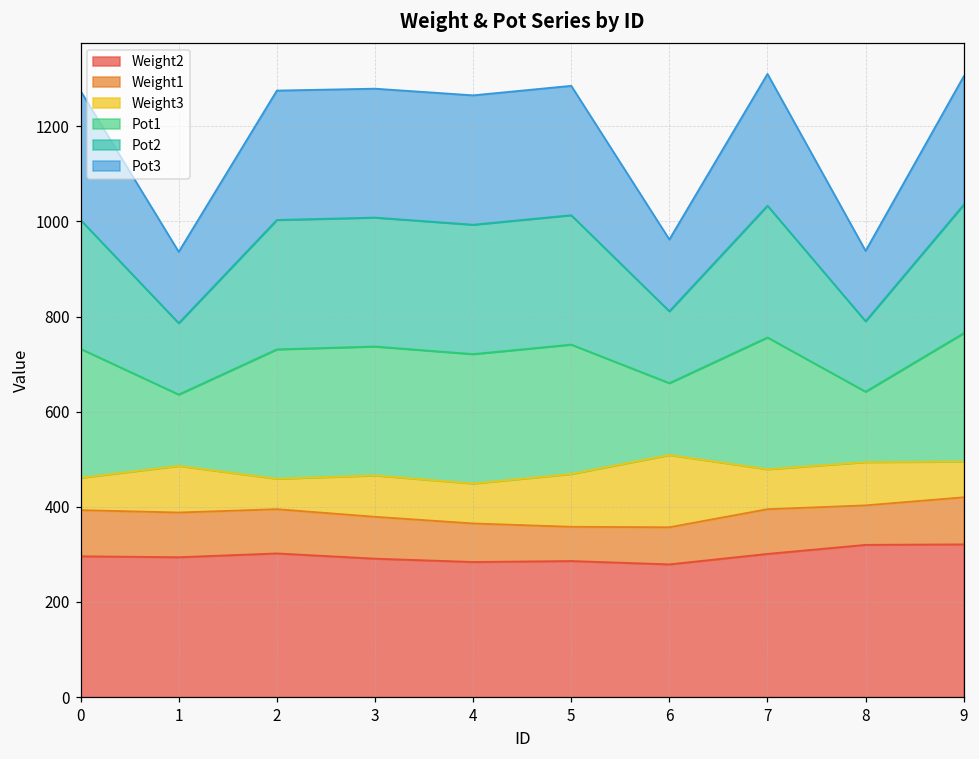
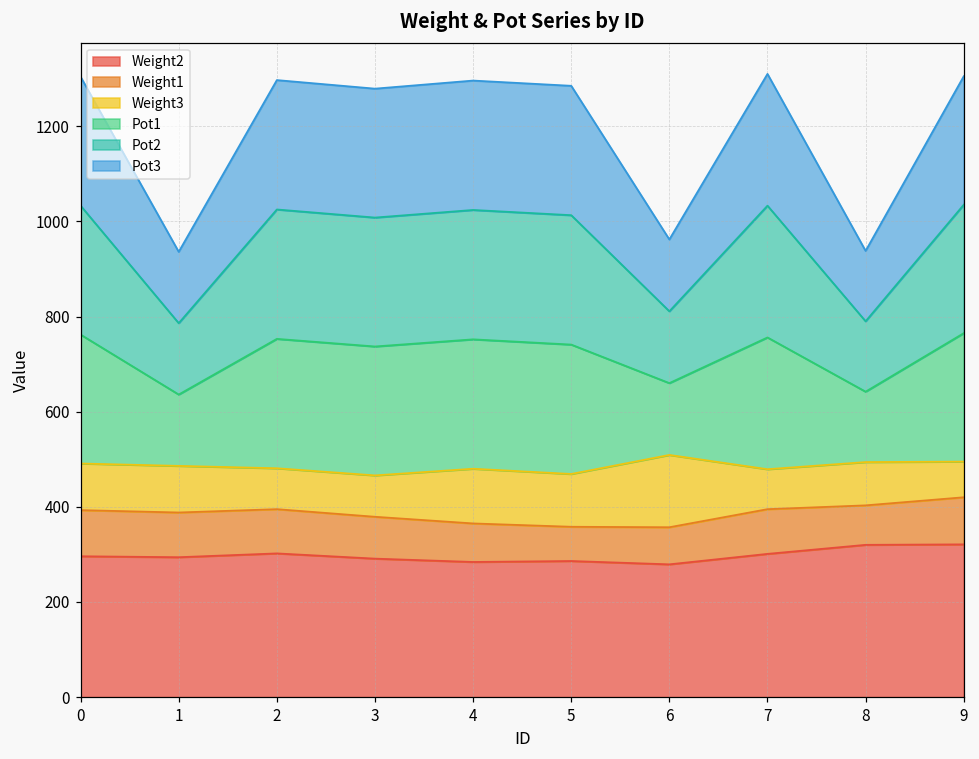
  {
    "Weight3": {
-     "0": 70,
+     "0": 100,
      "1": 100,
-     "2": 60,
+     "2": 90,
      "3": 90,
-     "4": 80,
+     "4": 120,
      "5": 110,
      "6": 150,
      "7": 80,
      "8": 90,
      "9": 80
    },
    "Pot3": {
      "0": 270,
      "1": 150,
      "2": 270,
      "3": 270,
      "4": 270,
      "5": 270,
      "6": 150,
      "7": 280,
      "8": 150,
      "9": 270
    }
  }
